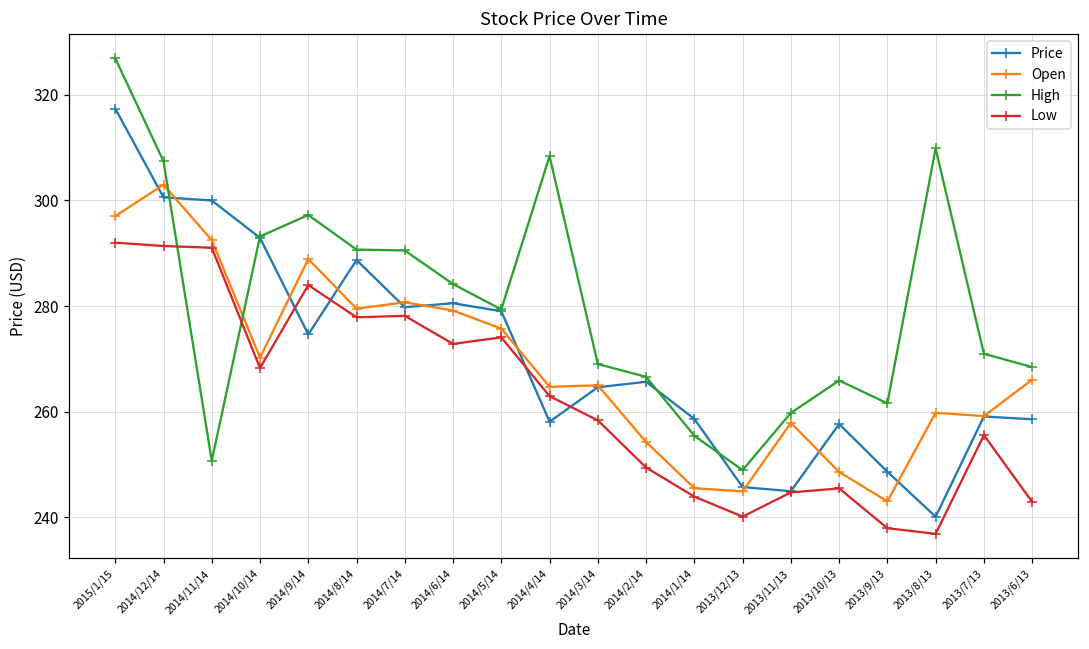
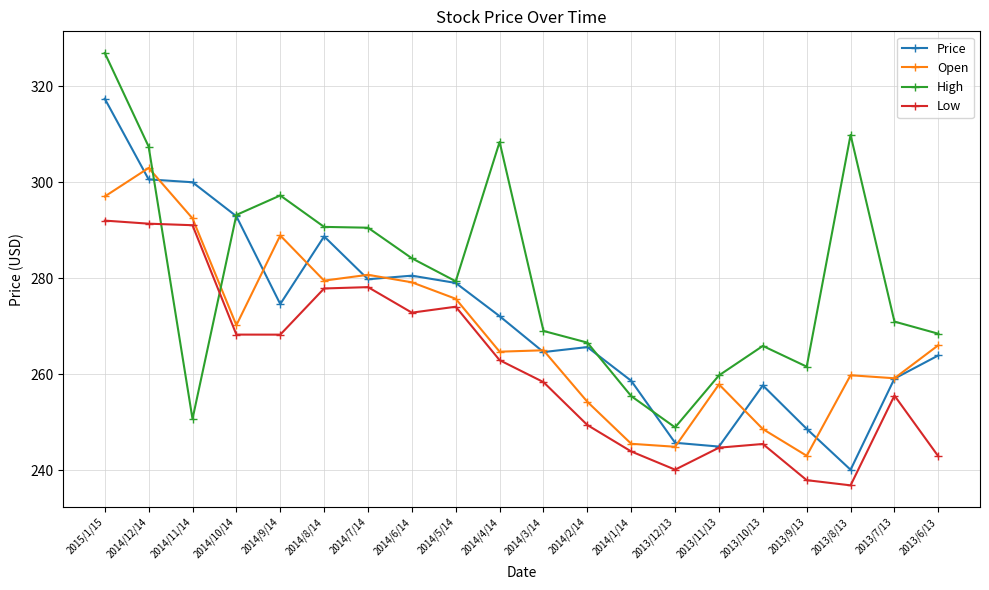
  {
    "Price": {
      "2015/1/15": 317,
      "2014/12/14": 301,
      "2014/11/14": 300,
      "2014/9/14": 275,
      "2014/8/14": 289,
      "2014/7/14": 280,
      "2014/6/14": 281,
-     "2014/4/14": 258,
+     "2014/4/14": 272,
      "2014/2/14": 266,
      "2014/1/14": 259,
      "2013/12/13": 246,
      "2013/10/13": 258,
      "2013/9/13": 249,
      "2013/8/13": 240,
-     "2013/6/13": 259
+     "2013/6/13": 264
    },
    "Open": {
      "2015/1/15": 297,
      "2014/12/14": 303,
      "2014/11/14": 292,
      "2014/10/14": 270,
      "2014/9/14": 289,
      "2014/8/14": 280,
      "2014/7/14": 281,
      "2014/6/14": 279,
      "2014/5/14": 276,
      "2014/4/14": 265,
      "2014/2/14": 254,
      "2014/1/14": 246,
      "2013/12/13": 245,
      "2013/11/13": 258,
      "2013/10/13": 249,
      "2013/9/13": 243,
      "2013/8/13": 260,
      "2013/6/13": 266
    },
    "High": {
      "2015/1/15": 327,
      "2014/12/14": 307,
      "2014/11/14": 251,
      "2014/9/14": 297,
      "2014/8/14": 291,
      "2014/7/14": 291,
      "2014/6/14": 284,
      "2014/4/14": 308,
      "2014/3/14": 269,
      "2014/2/14": 267,
      "2014/1/14": 255,
      "2013/12/13": 249,
      "2013/11/13": 260,
      "2013/10/13": 266,
      "2013/9/13": 262,
      "2013/8/13": 310,
      "2013/7/13": 271,
      "2013/6/13": 268
    },
    "Low": {
      "2015/1/15": 292,
      "2014/12/14": 291,
      "2014/11/14": 291,
      "2014/10/14": 268,
-     "2014/9/14": 284,
+     "2014/9/14": 268,
      "2014/8/14": 278,
      "2014/7/14": 278,
      "2014/6/14": 273,
      "2014/5/14": 274,
      "2014/4/14": 263,
      "2014/3/14": 258,
      "2014/2/14": 249,
      "2014/1/14": 244,
      "2013/12/13": 240,
      "2013/10/13": 245,
      "2013/9/13": 238,
      "2013/8/13": 237,
      "2013/7/13": 256,
      "2013/6/13": 243
    }
  }
